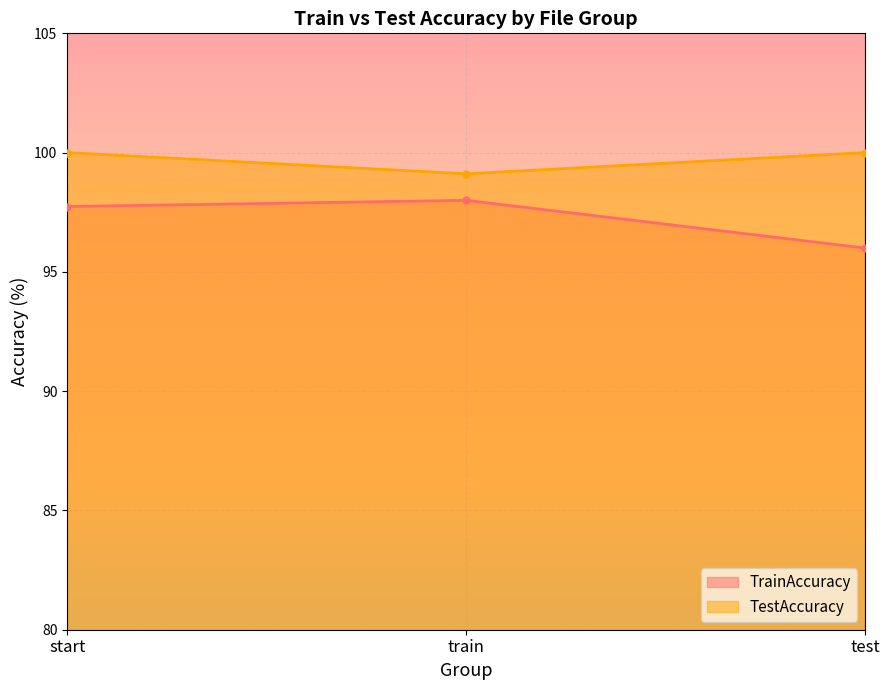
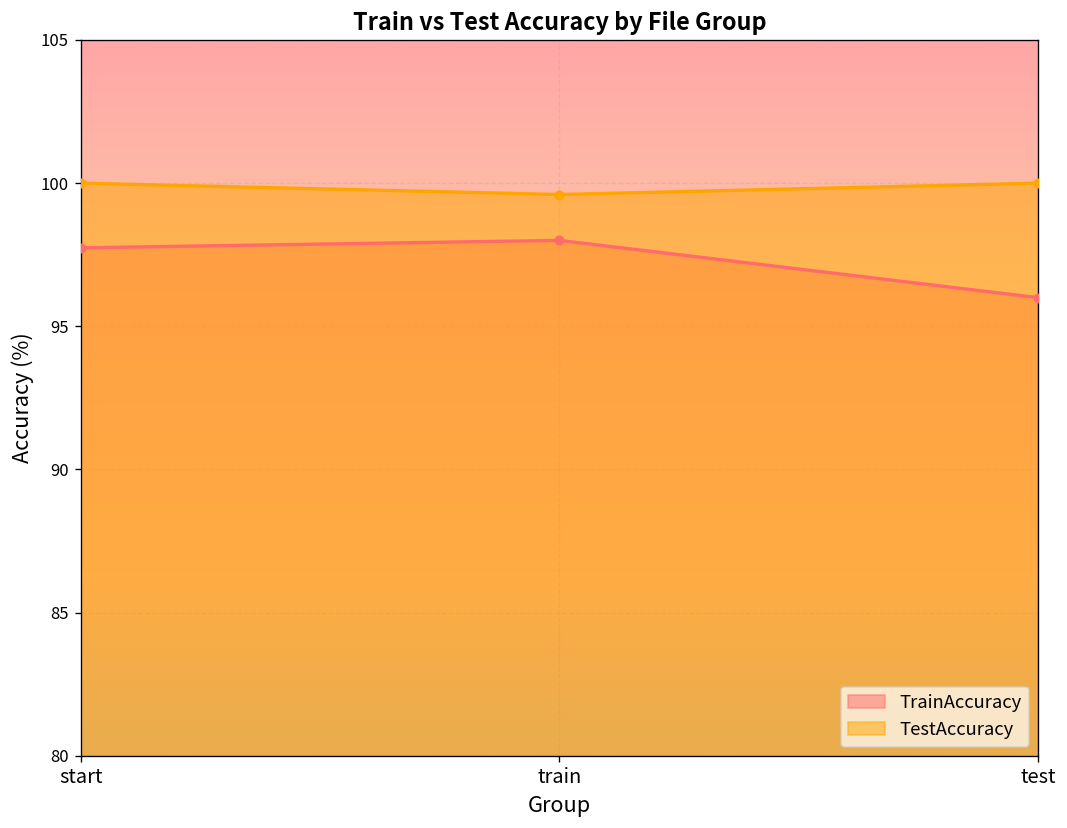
  {
    "TrainAccuracy": {
      "start": 97.7,
      "train": 98.0,
      "test": 96.0
    },
    "TestAccuracy": {
      "start": 100.0,
-     "train": 99.1,
+     "train": 99.6,
      "test": 100.0
    }
  }
